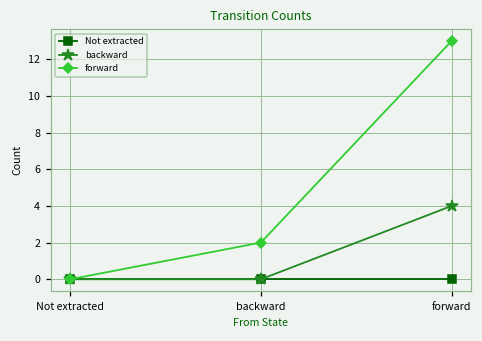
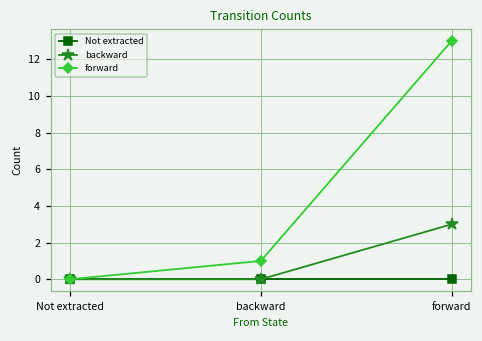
  {
    "Not extracted": {
      "forward": 0
    },
    "backward": {
-     "forward": 4
+     "forward": 3
    },
    "forward": {
-     "backward": 2,
+     "backward": 1,
      "forward": 13
    }
  }
